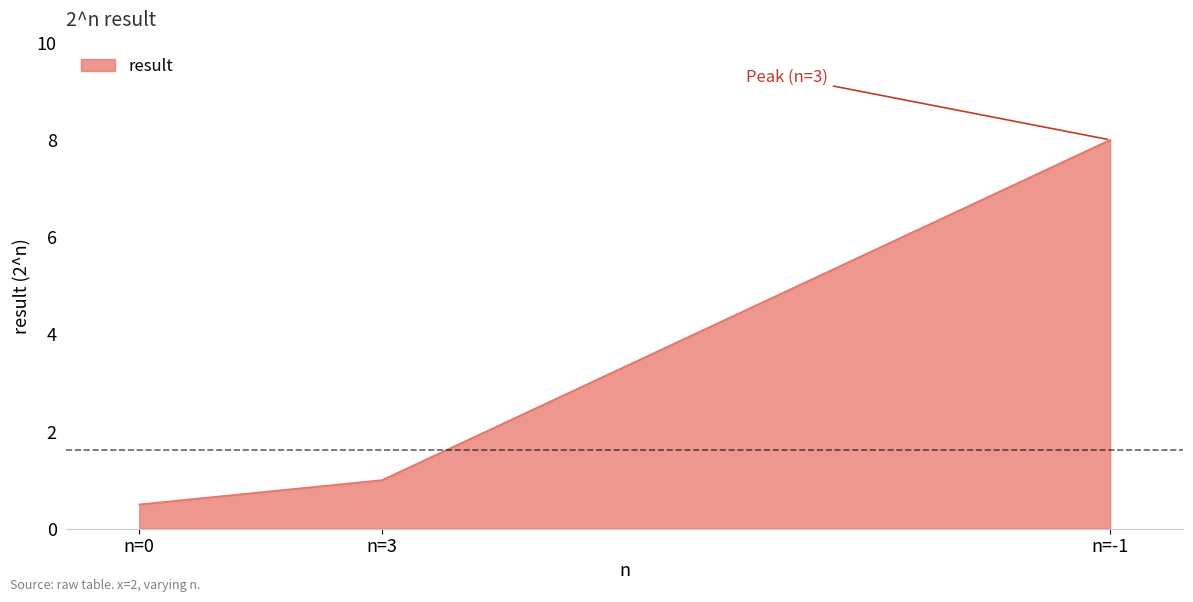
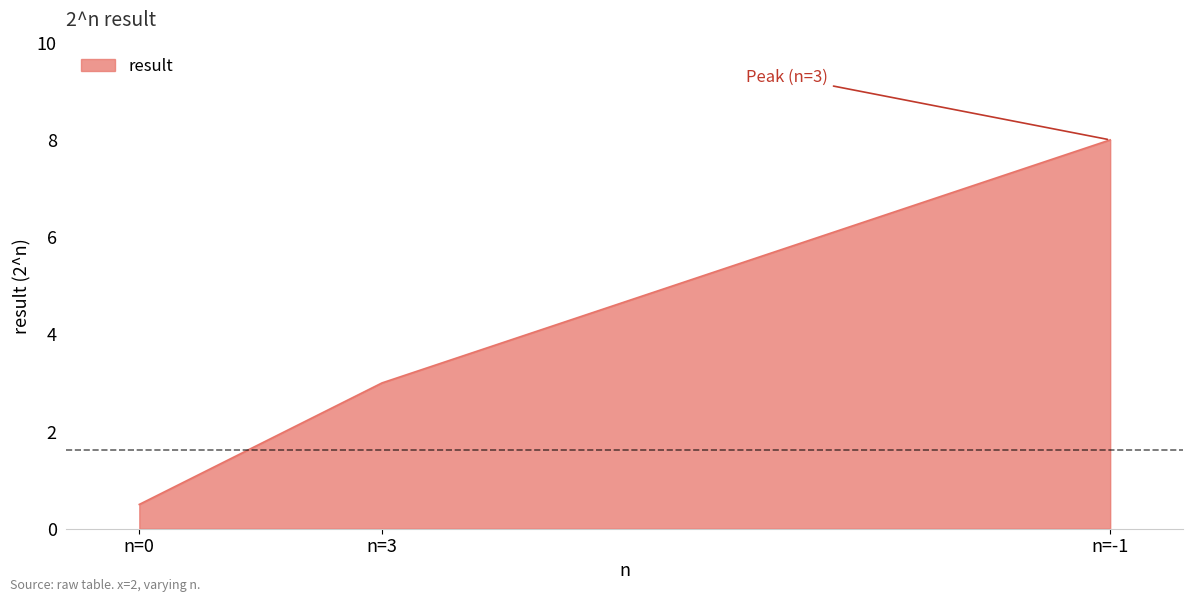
  {
    "n=0": 0.5,
-   "n=3": 1
+   "n=3": 3
  }
